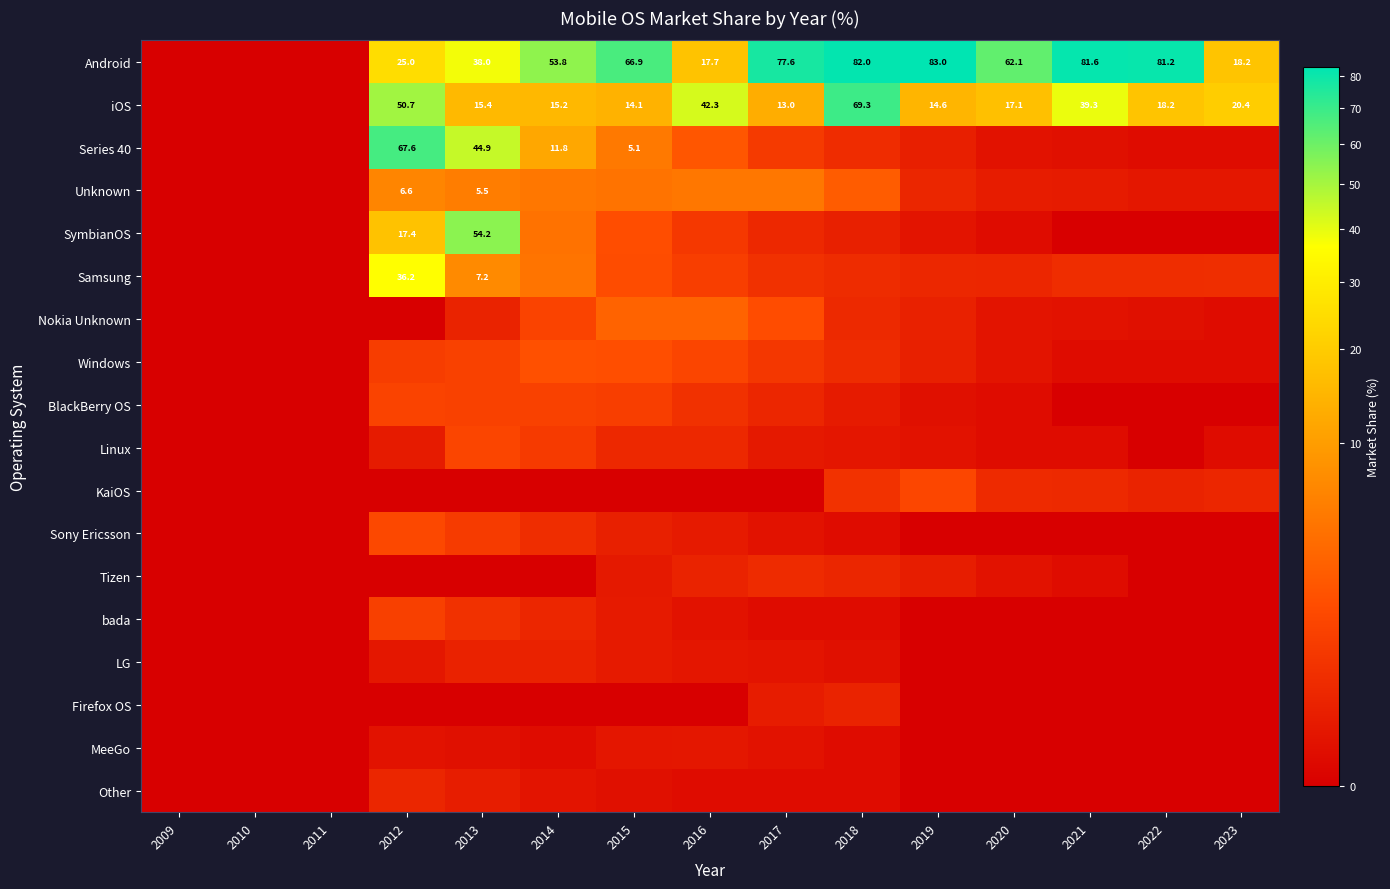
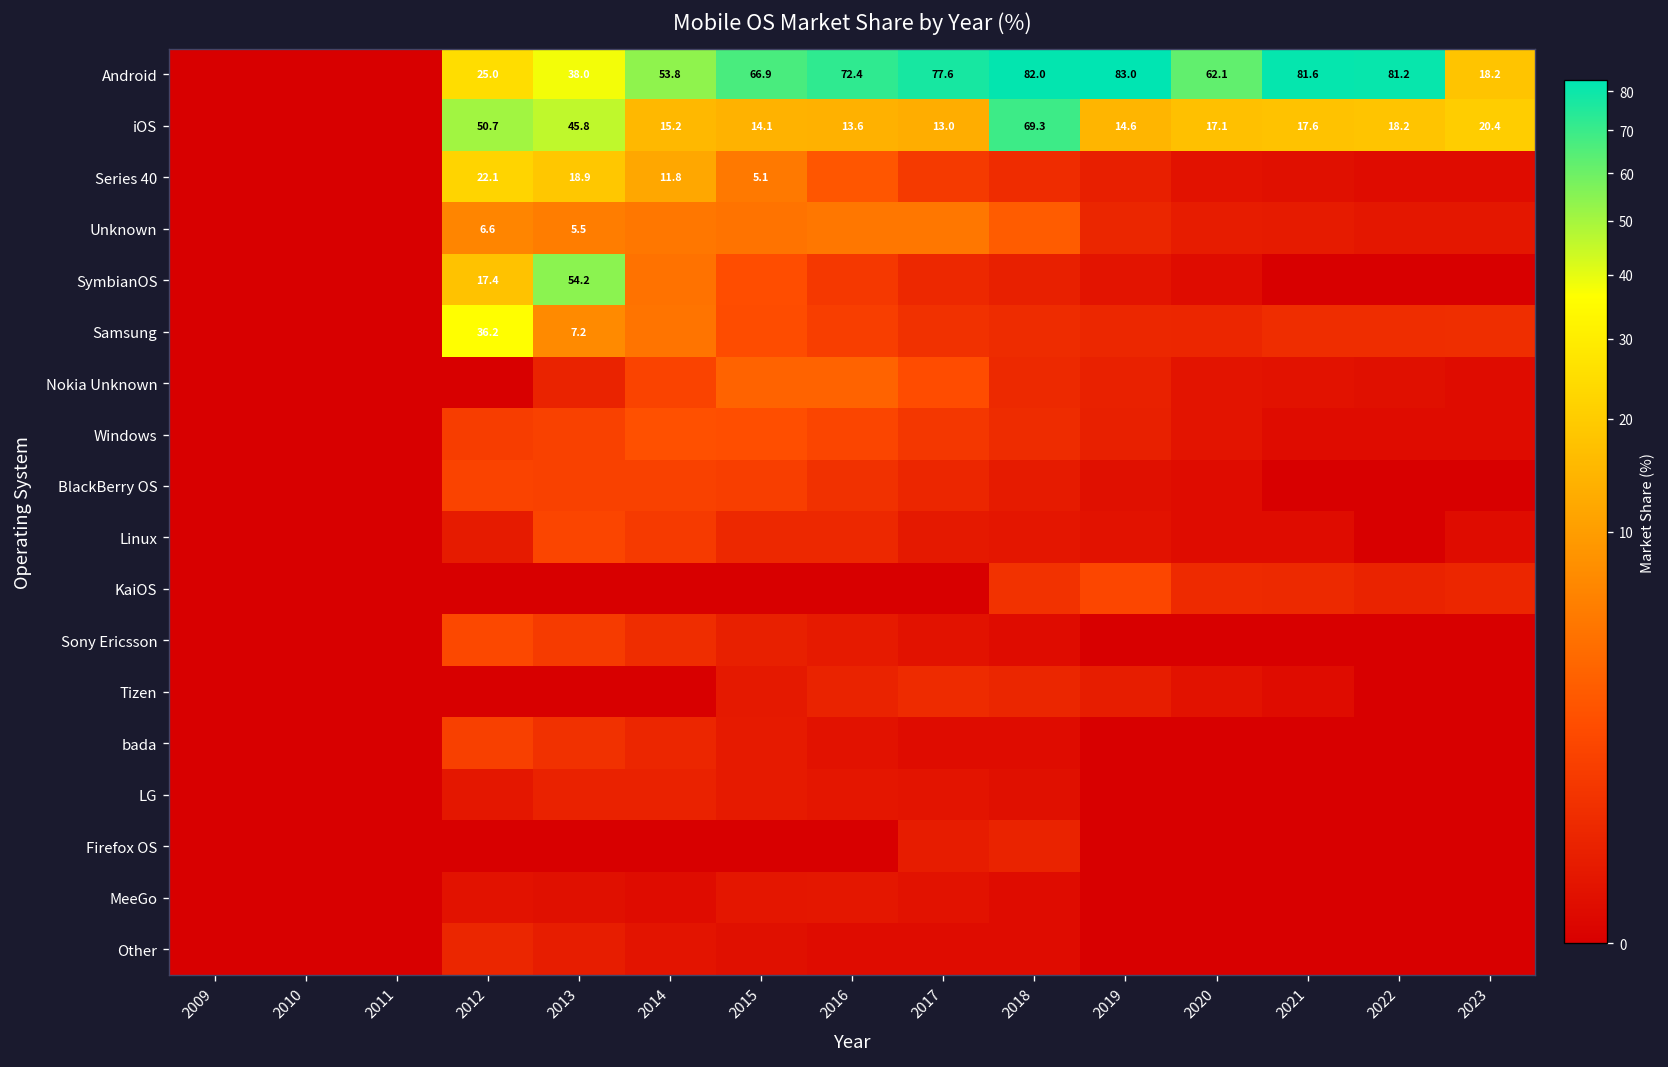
  {
    "Android": {
      "2012": 25.0,
      "2013": 38.0,
      "2014": 53.8,
      "2015": 66.9,
-     "2016": 17.7,
+     "2016": 72.4,
      "2017": 77.6,
      "2018": 82.0,
      "2019": 83.0,
      "2020": 62.1,
      "2021": 81.6,
      "2022": 81.2,
      "2023": 18.2
    },
    "iOS": {
      "2012": 50.7,
-     "2013": 15.4,
+     "2013": 45.8,
      "2014": 15.2,
      "2015": 14.1,
-     "2016": 42.3,
+     "2016": 13.6,
      "2017": 13.0,
      "2018": 69.3,
      "2019": 14.6,
      "2020": 17.1,
-     "2021": 39.3,
+     "2021": 17.6,
      "2022": 18.2,
      "2023": 20.4
    },
    "Series 40": {
-     "2012": 67.6,
-     "2013": 44.9,
+     "2012": 22.1,
+     "2013": 18.9,
      "2014": 11.8,
      "2015": 5.1
    },
    "Unknown": {
      "2012": 6.6,
      "2013": 5.5
    },
    "SymbianOS": {
      "2012": 17.4,
      "2013": 54.2
    },
    "Samsung": {
      "2012": 36.2,
      "2013": 7.2
    }
  }
